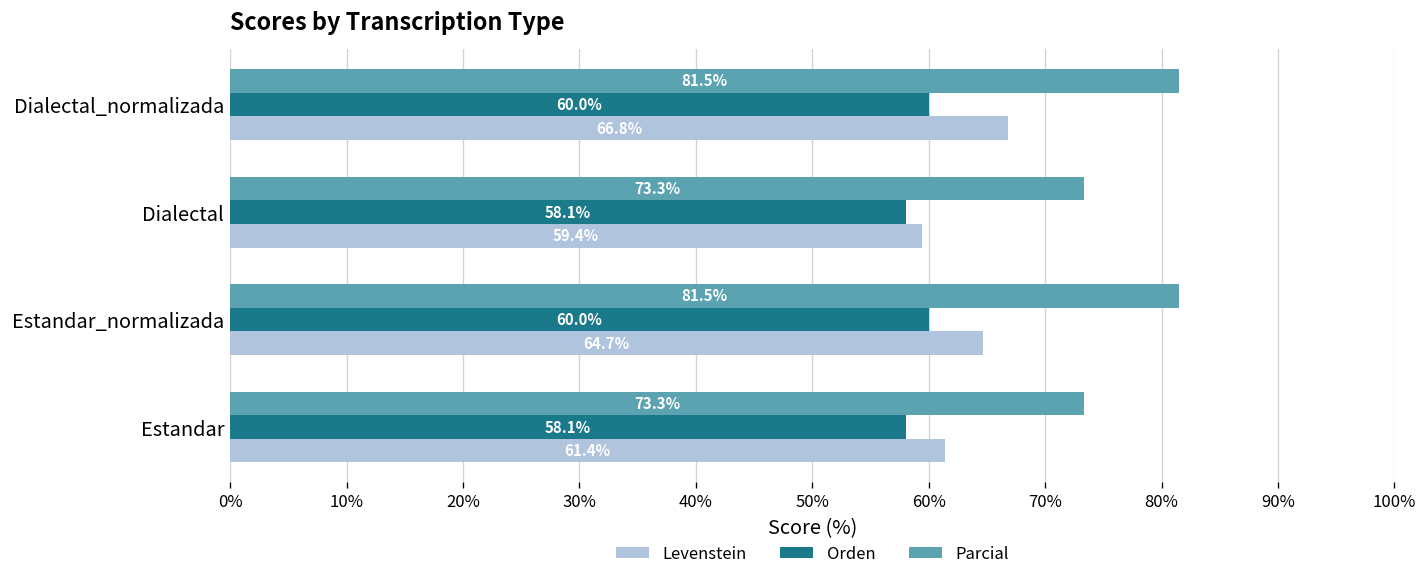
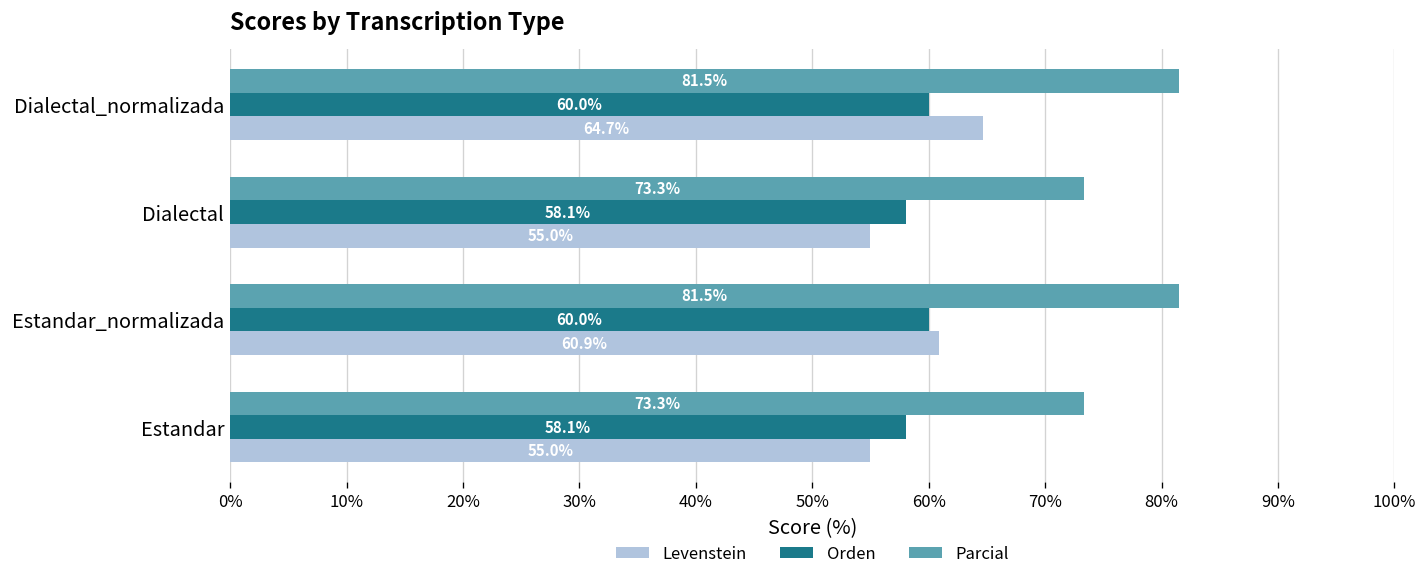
  {
    "Levenstein": {
-     "Dialectal_normalizada": "66.8%",
-     "Dialectal": "59.4%",
-     "Estandar_normalizada": "64.7%",
-     "Estandar": "61.4%"
+     "Dialectal_normalizada": "64.7%",
+     "Dialectal": "55.0%",
+     "Estandar_normalizada": "60.9%",
+     "Estandar": "55.0%"
    },
    "Orden": {
      "Dialectal_normalizada": "60.0%",
      "Dialectal": "58.1%",
      "Estandar_normalizada": "60.0%",
      "Estandar": "58.1%"
    },
    "Parcial": {
      "Dialectal_normalizada": "81.5%",
      "Dialectal": "73.3%",
      "Estandar_normalizada": "81.5%",
      "Estandar": "73.3%"
    }
  }
